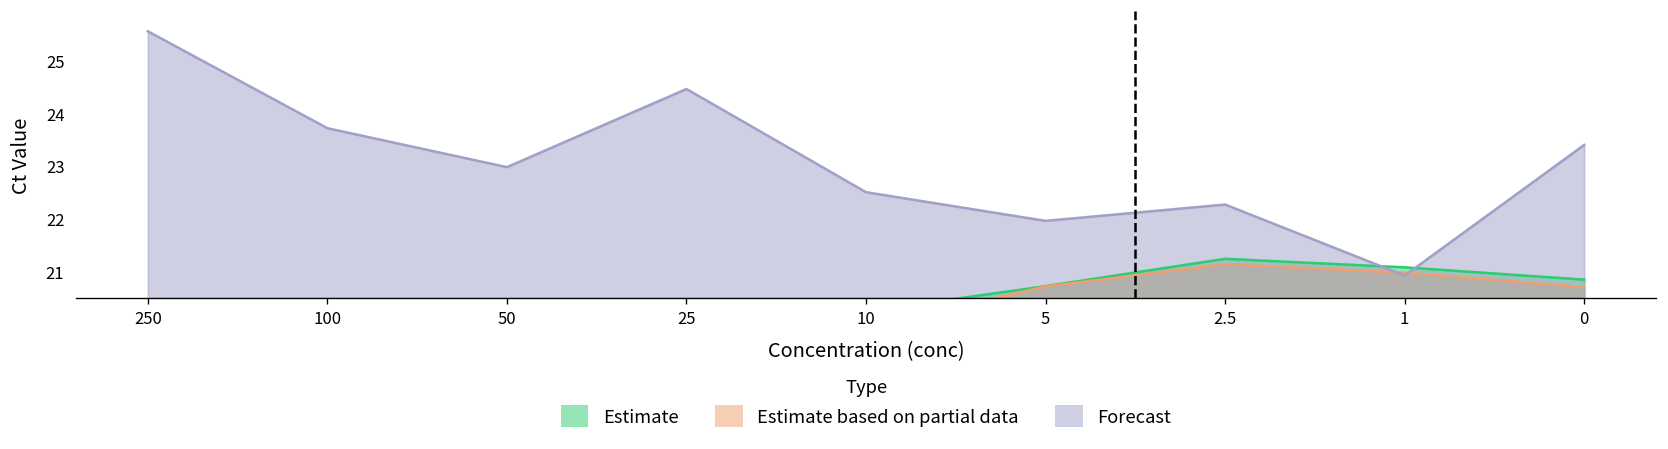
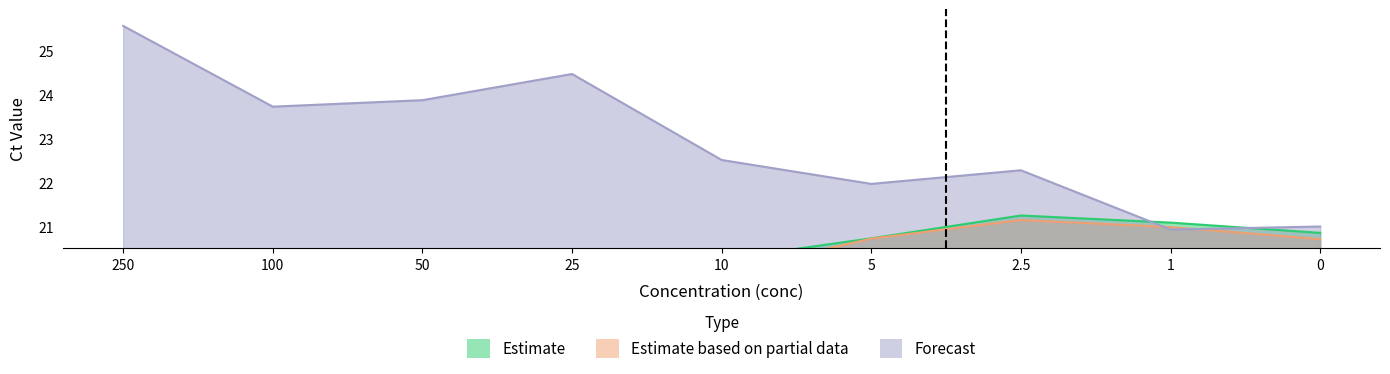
  {
    "Forecast": {
      "250": 25.6,
      "100": 23.7,
-     "50": 23.0,
+     "50": 23.9,
      "25": 24.5,
      "10": 22.5,
      "5": 22.0,
      "2.5": 22.3,
-     "0": 23.4
+     "0": 21.0
    }
  }
